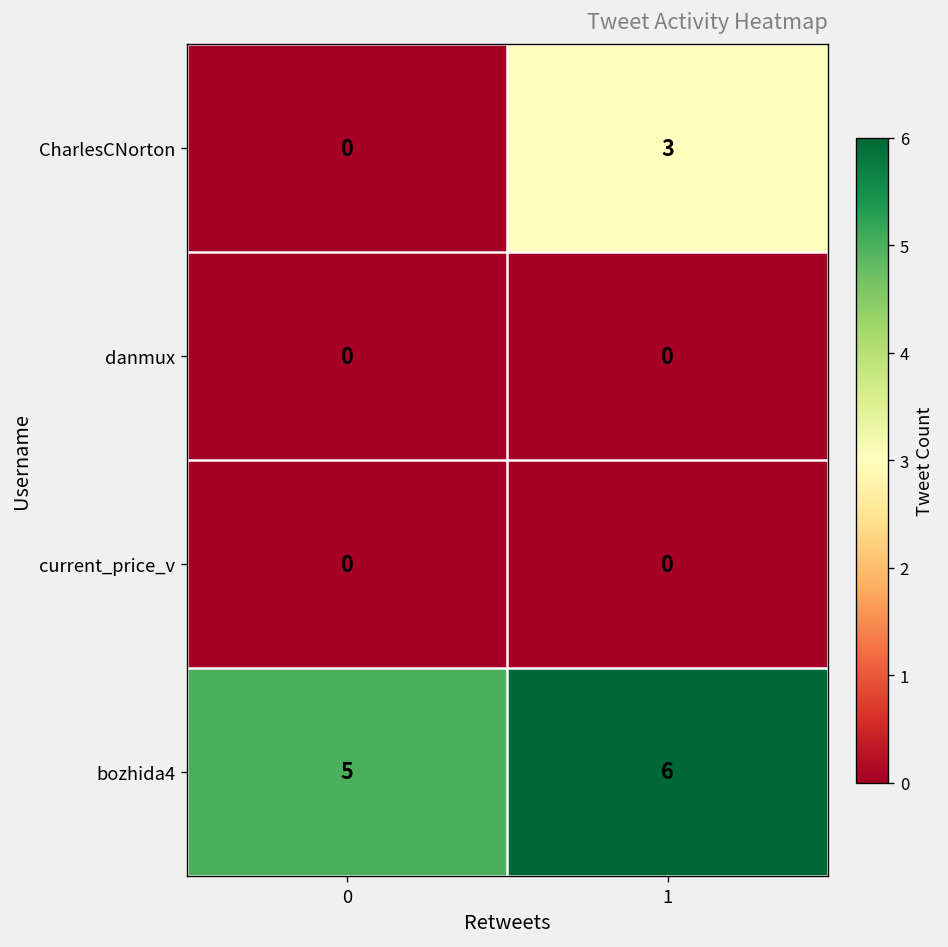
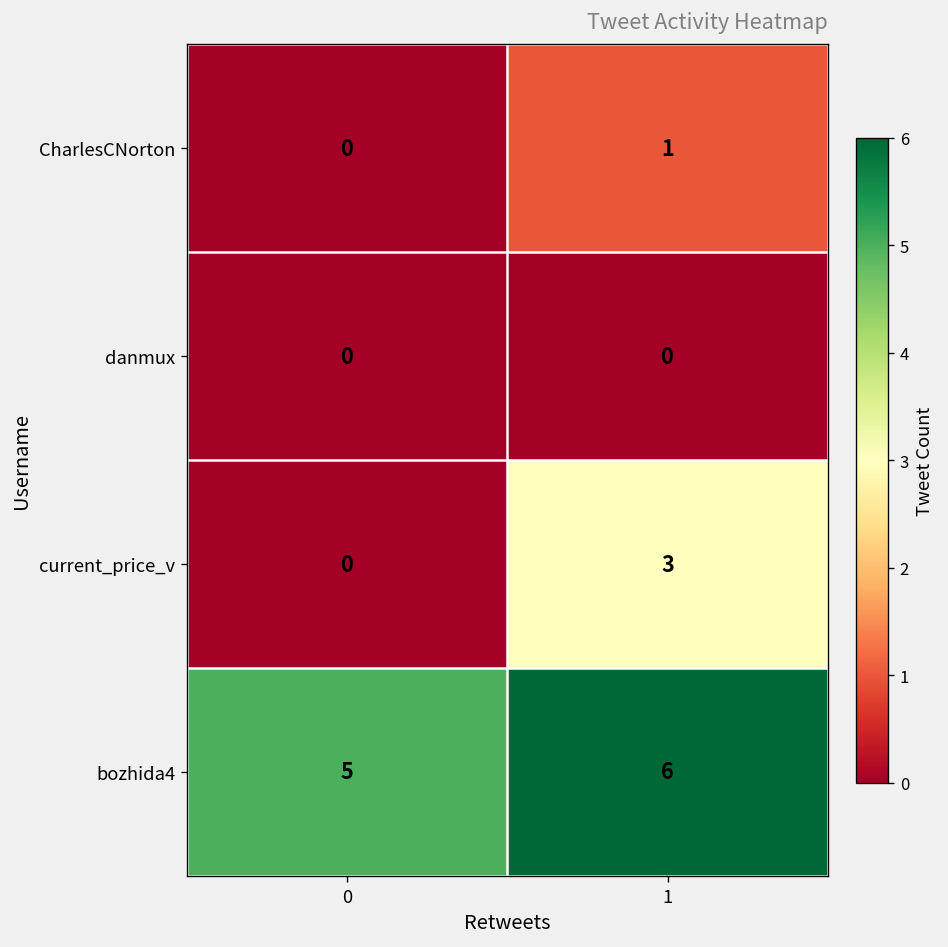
  {
    "CharlesCNorton": {
      "0": 0,
-     "1": 3
+     "1": 1
    },
    "danmux": {
      "0": 0,
      "1": 0
    },
    "current_price_v": {
      "0": 0,
-     "1": 0
+     "1": 3
    },
    "bozhida4": {
      "0": 5,
      "1": 6
    }
  }
